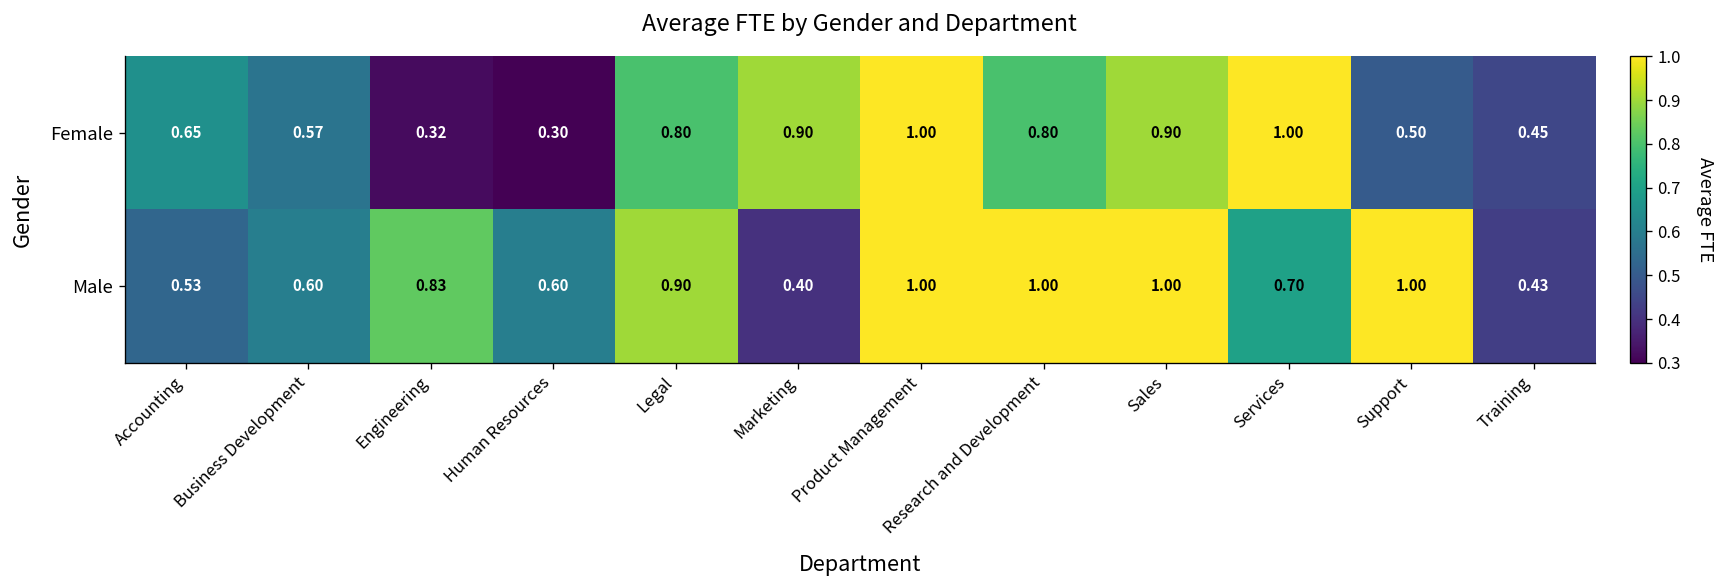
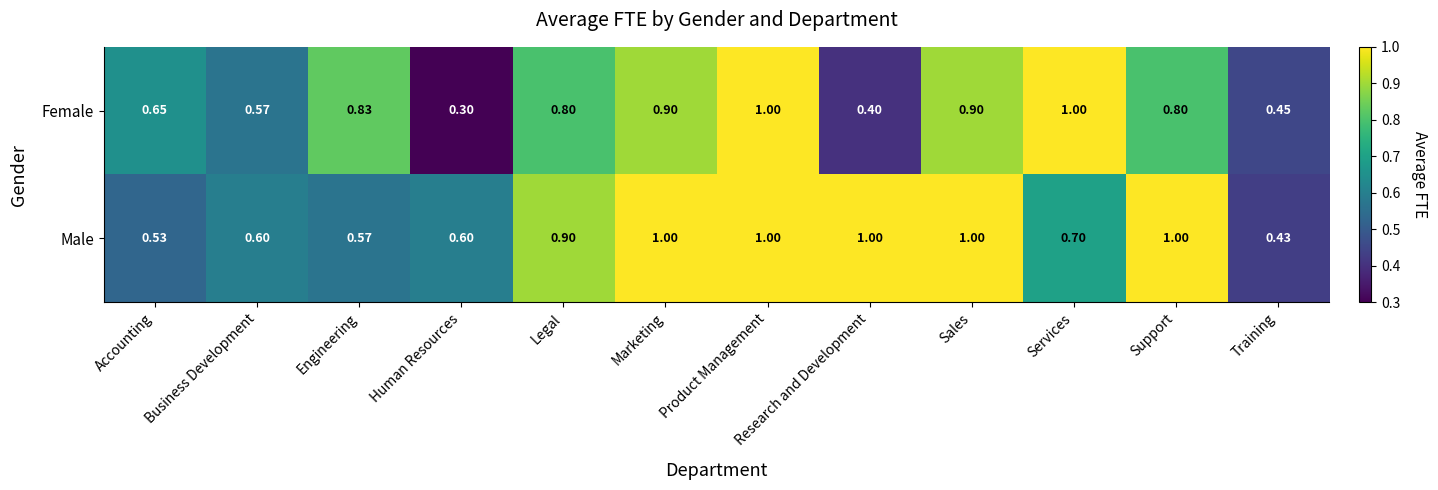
  {
    "Female": {
      "Accounting": 0.65,
      "Business Development": 0.57,
-     "Engineering": 0.32,
+     "Engineering": 0.83,
      "Human Resources": 0.30,
      "Legal": 0.80,
      "Marketing": 0.90,
      "Product Management": 1.00,
-     "Research and Development": 0.80,
+     "Research and Development": 0.40,
      "Sales": 0.90,
      "Services": 1.00,
-     "Support": 0.50,
+     "Support": 0.80,
      "Training": 0.45
    },
    "Male": {
      "Accounting": 0.53,
      "Business Development": 0.60,
-     "Engineering": 0.83,
+     "Engineering": 0.57,
      "Human Resources": 0.60,
      "Legal": 0.90,
-     "Marketing": 0.40,
+     "Marketing": 1.00,
      "Product Management": 1.00,
      "Research and Development": 1.00,
      "Sales": 1.00,
      "Services": 0.70,
      "Support": 1.00,
      "Training": 0.43
    }
  }
